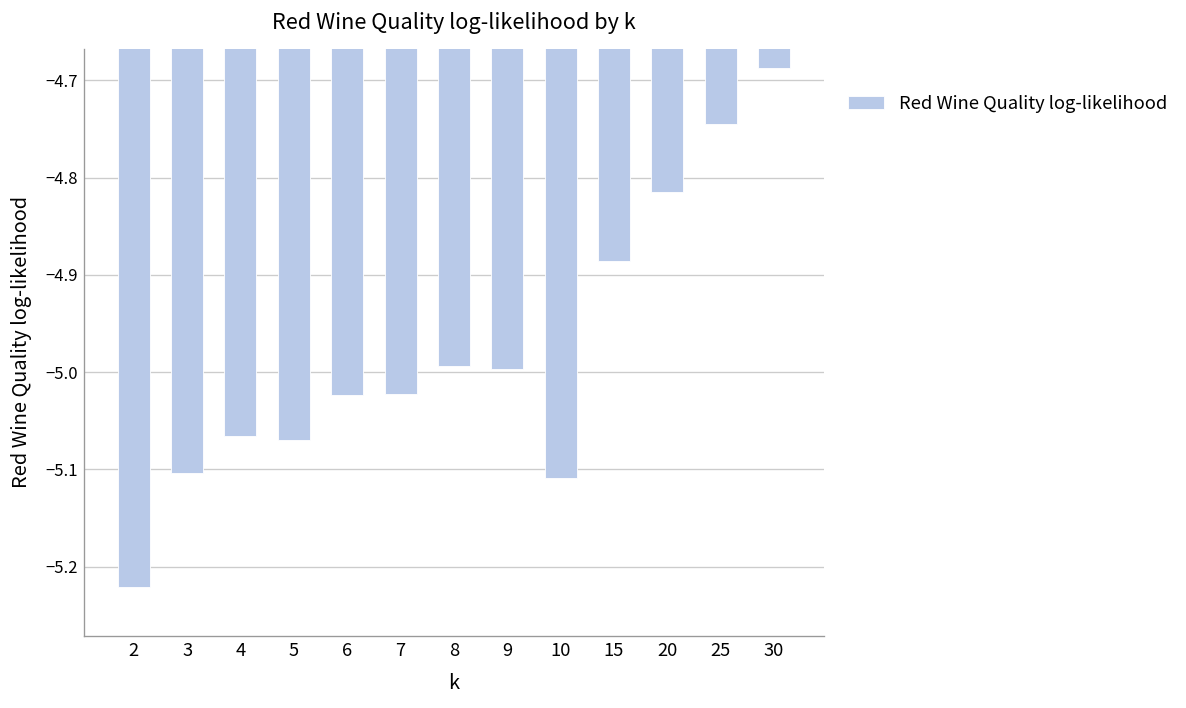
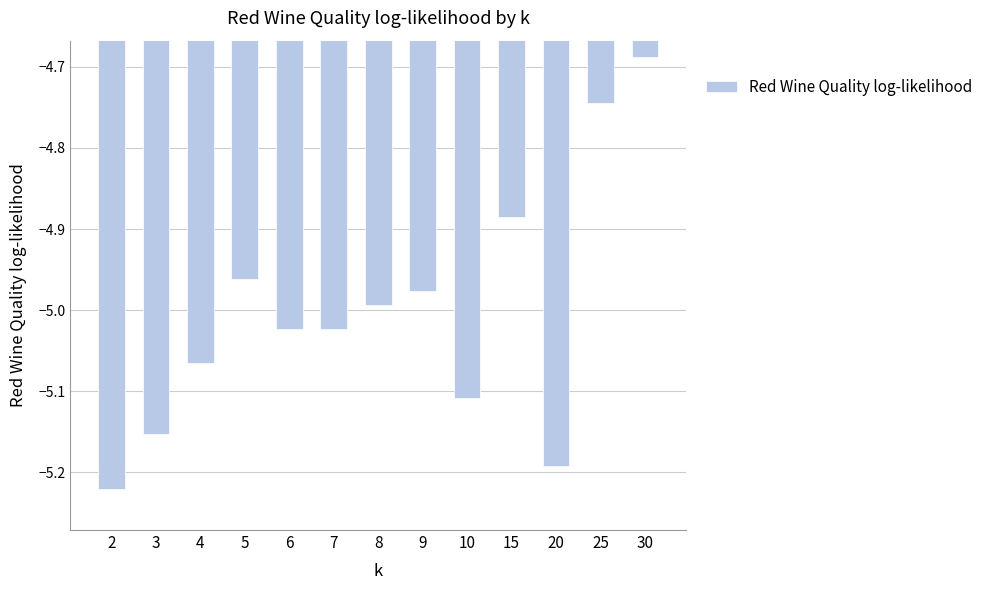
  {
    "2": -5.22,
-   "3": -5.10,
+   "3": -5.15,
    "4": -5.07,
-   "5": -5.07,
+   "5": -4.96,
    "6": -5.02,
    "7": -5.02,
    "8": -4.99,
-   "9": -5.00,
+   "9": -4.98,
    "10": -5.11,
    "15": -4.89,
-   "20": -4.82,
+   "20": -5.19,
    "25": -4.75,
    "30": -4.69
  }
